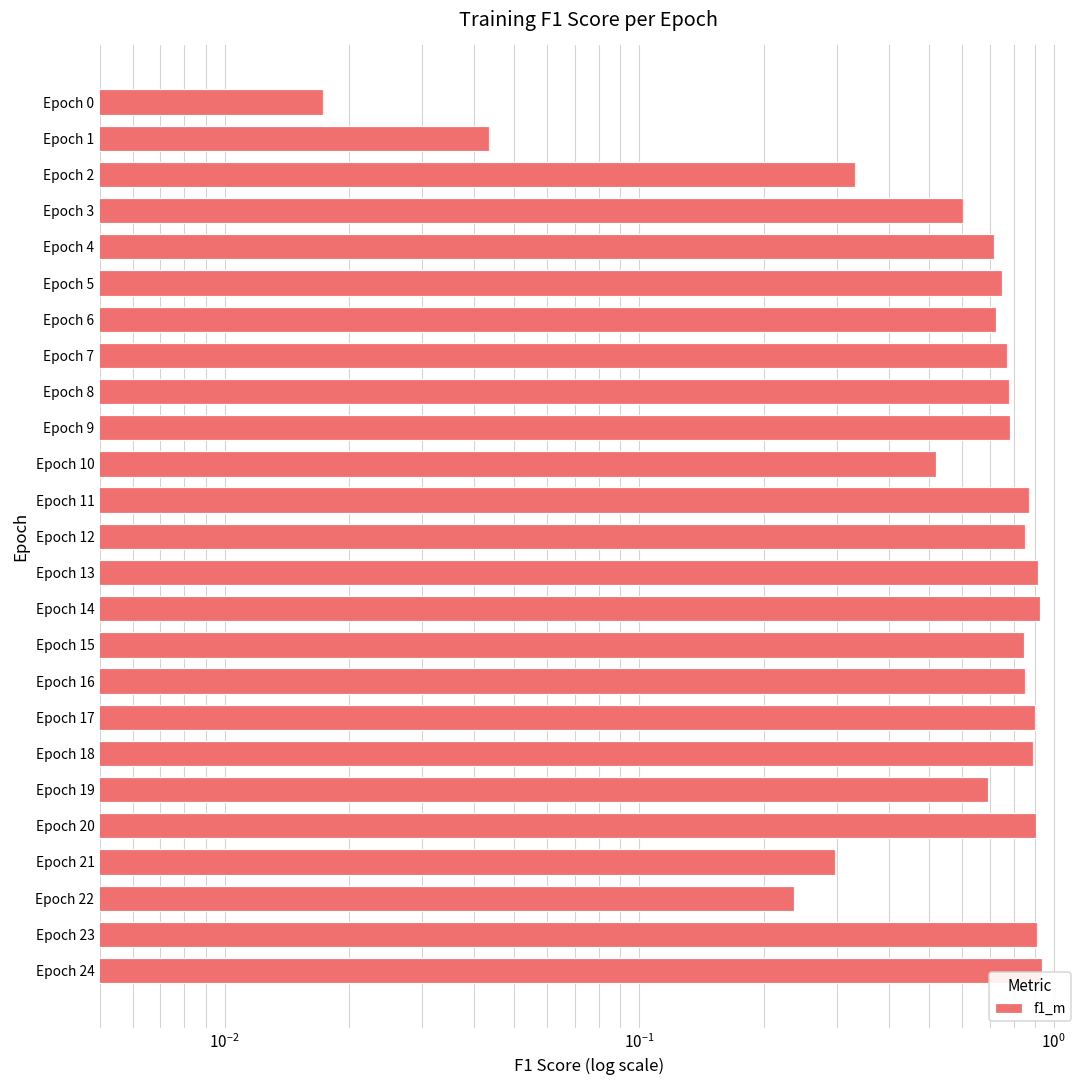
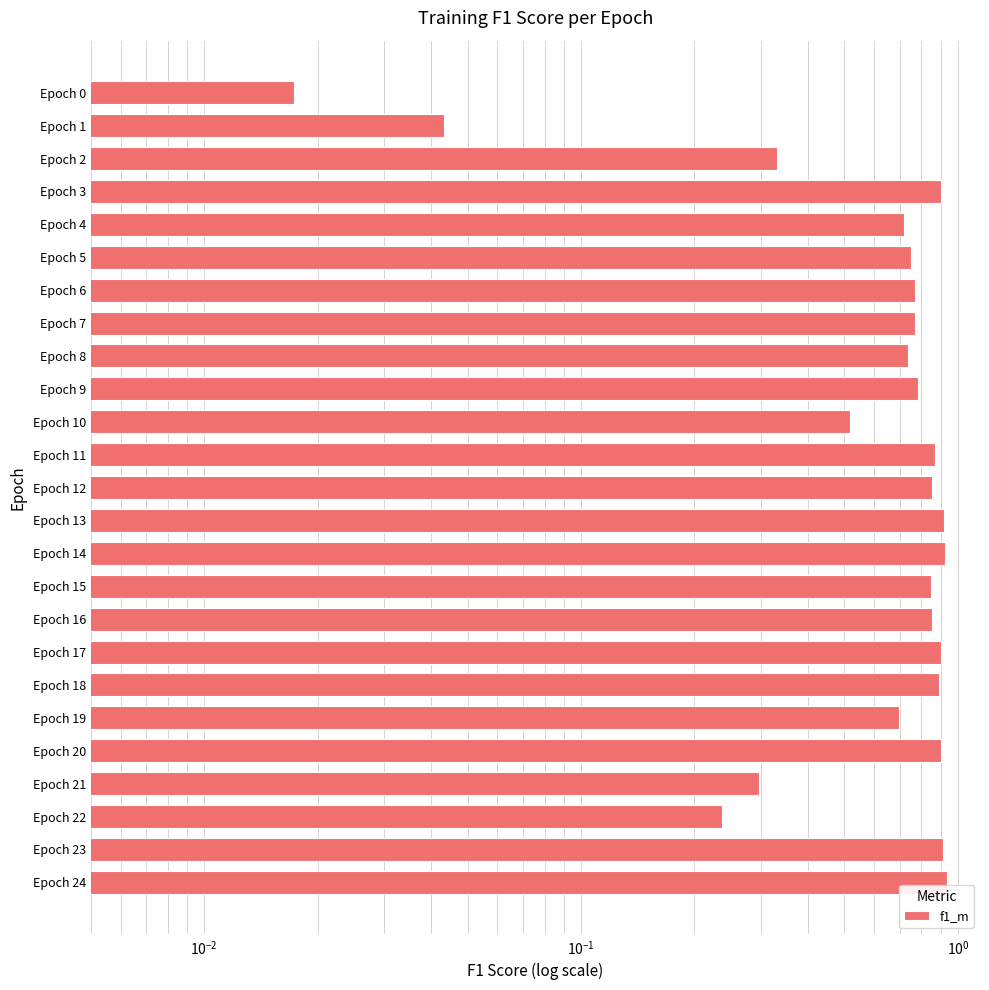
  {
    "Epoch 0": 0.017,
    "Epoch 1": 0.043,
    "Epoch 2": 0.33,
-   "Epoch 3": 0.61,
+   "Epoch 3": 0.90,
    "Epoch 4": 0.72,
    "Epoch 5": 0.75,
-   "Epoch 6": 0.73,
+   "Epoch 6": 0.77,
    "Epoch 7": 0.77,
-   "Epoch 8": 0.78,
+   "Epoch 8": 0.74,
    "Epoch 9": 0.78,
    "Epoch 10": 0.52,
    "Epoch 11": 0.87,
    "Epoch 12": 0.85,
    "Epoch 13": 0.92,
    "Epoch 14": 0.93,
    "Epoch 15": 0.85,
    "Epoch 16": 0.85,
    "Epoch 17": 0.90,
    "Epoch 18": 0.89,
    "Epoch 19": 0.70,
    "Epoch 20": 0.90,
    "Epoch 21": 0.30,
    "Epoch 22": 0.24,
    "Epoch 23": 0.91,
    "Epoch 24": 0.94
  }
